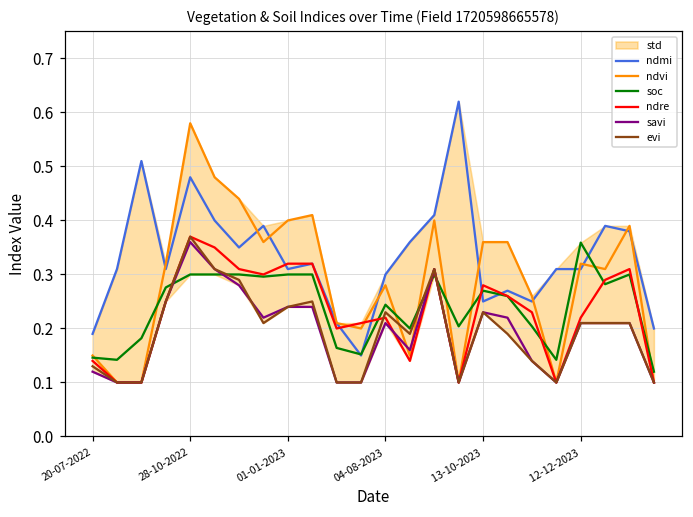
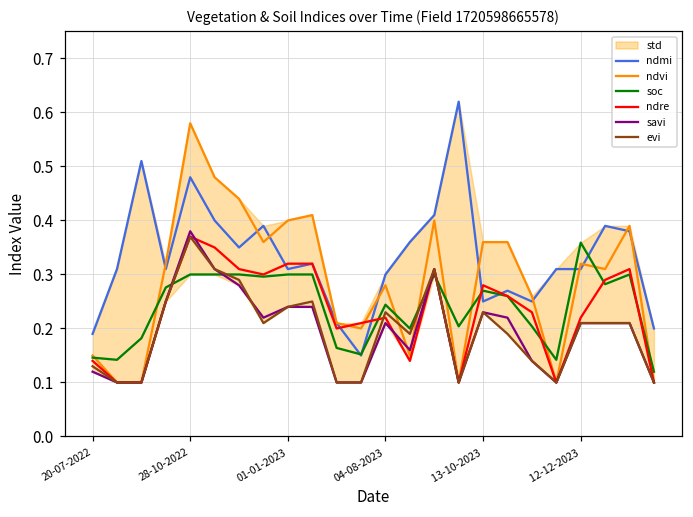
  {
    "ndmi": {
      "28-10-2022": 0.48,
      "01-01-2023": 0.31,
      "13-10-2023": 0.25,
      "12-12-2023": 0.31
    },
    "soc": {
      "28-10-2022": 0.30,
      "01-01-2023": 0.30,
      "04-08-2023": 0.24,
      "13-10-2023": 0.27
    },
    "ndre": {
      "20-07-2022": 0.14,
      "01-01-2023": 0.32,
      "04-08-2023": 0.22,
      "13-10-2023": 0.28,
      "12-12-2023": 0.22
    },
    "savi": {
      "20-07-2022": 0.12,
-     "28-10-2022": 0.36,
+     "28-10-2022": 0.38,
      "04-08-2023": 0.21
    },
    "evi": {
      "20-07-2022": 0.13,
      "04-08-2023": 0.23
    }
  }
